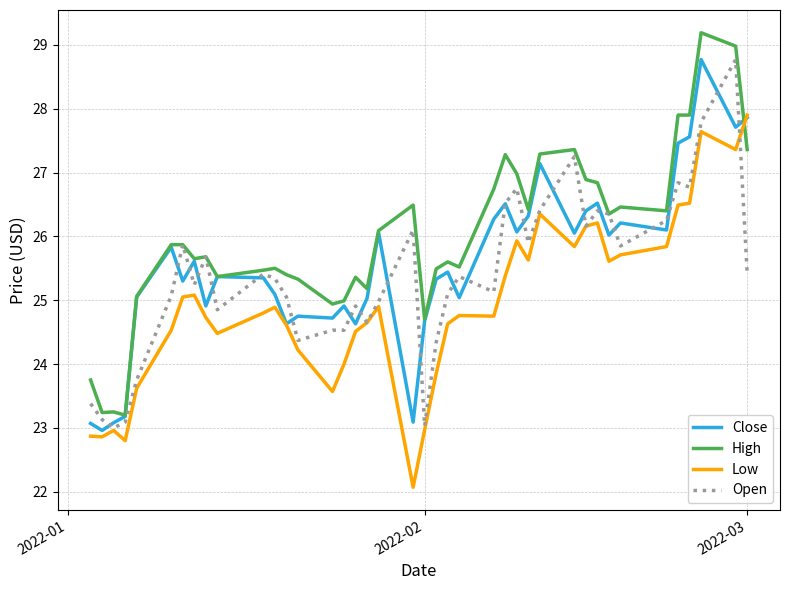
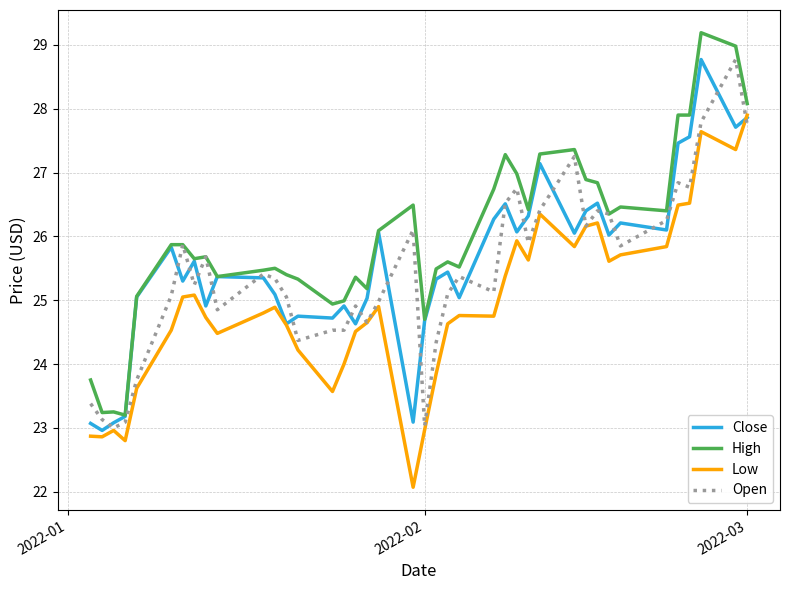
  {
    "High": {
-     "2022-03": 27.4
+     "2022-03": 28.1
    },
    "Low": {
      "2022-02": 23.0
    },
    "Open": {
      "2022-02": 23.0,
-     "2022-03": 25.4
+     "2022-03": 27.8
    }
  }
